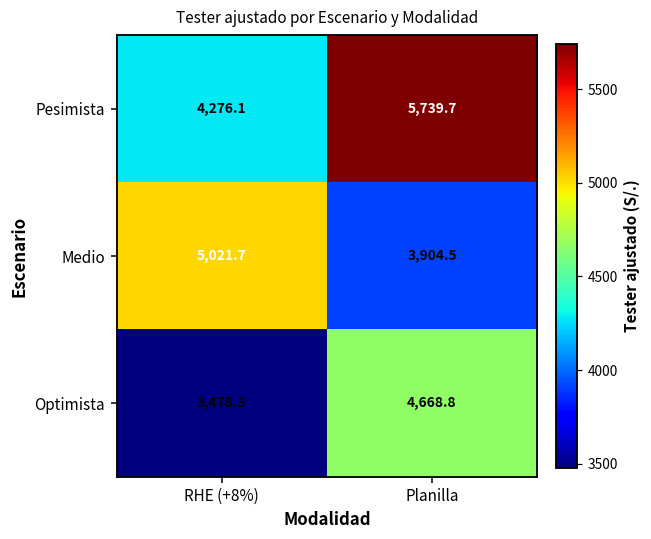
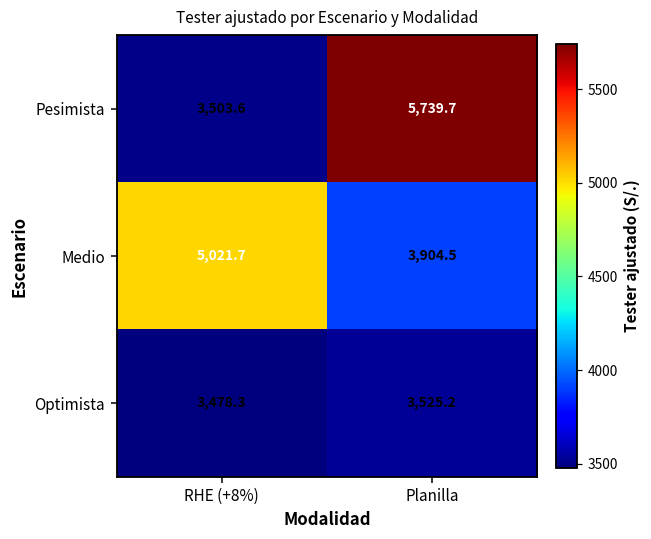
  {
    "Pesimista": {
-     "RHE (+8%)": "4,276.1",
+     "RHE (+8%)": "3,503.6",
      "Planilla": "5,739.7"
    },
    "Medio": {
      "RHE (+8%)": "5,021.7",
      "Planilla": "3,904.5"
    },
    "Optimista": {
      "RHE (+8%)": "3,478.3",
-     "Planilla": "4,668.8"
+     "Planilla": "3,525.2"
    }
  }
